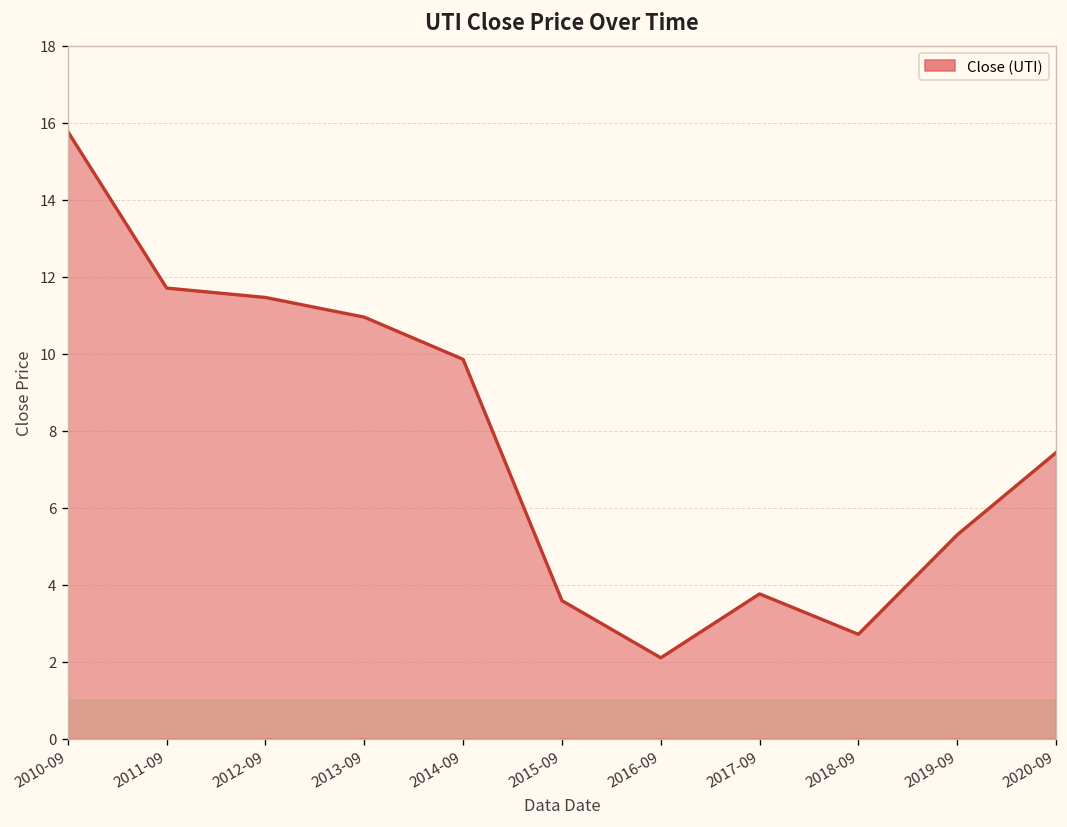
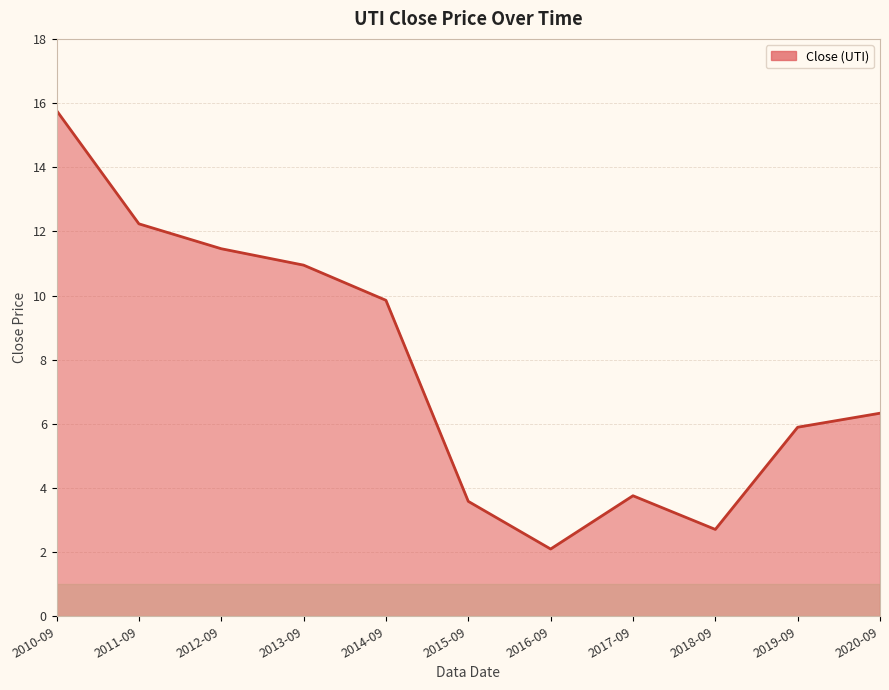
  {
    "2010-09": 15.8,
-   "2011-09": 11.7,
+   "2011-09": 12.2,
    "2012-09": 11.5,
    "2013-09": 10.9,
    "2014-09": 9.9,
    "2015-09": 3.6,
    "2016-09": 2.1,
    "2017-09": 3.8,
    "2018-09": 2.7,
-   "2019-09": 5.3,
-   "2020-09": 7.4
+   "2019-09": 5.9,
+   "2020-09": 6.3
  }
